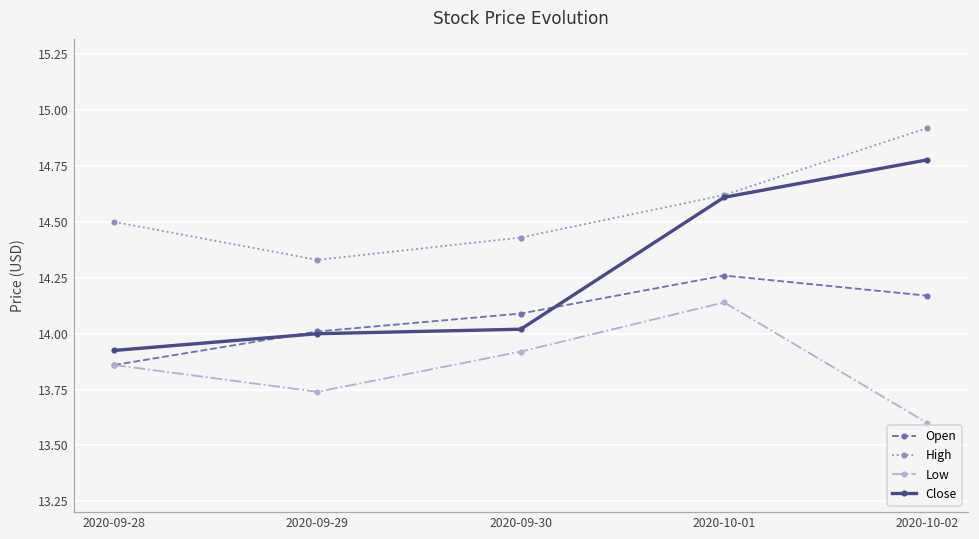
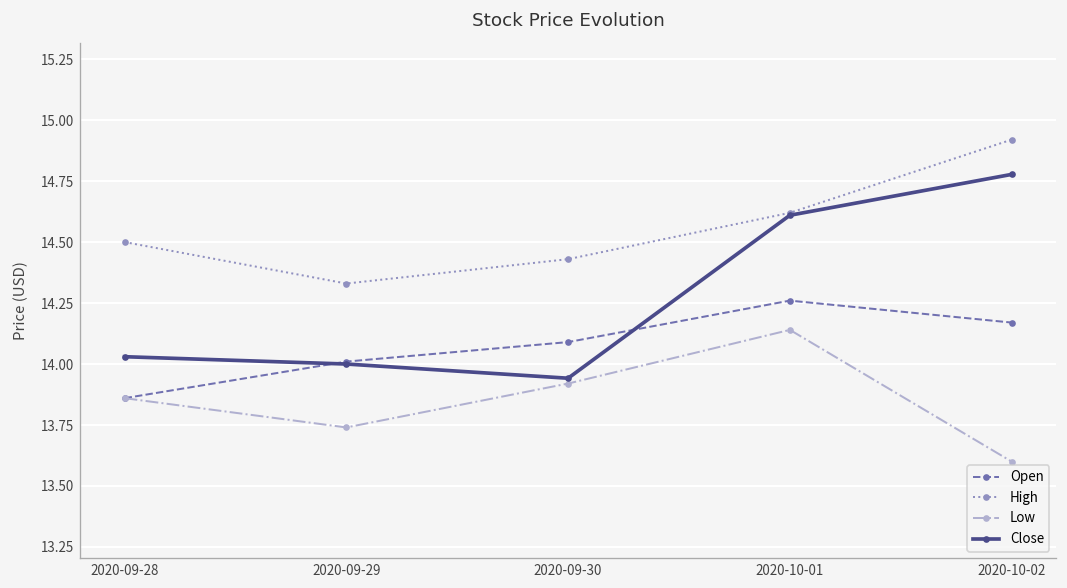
  {
    "Close": {
-     "2020-09-28": 13.93,
-     "2020-09-30": 14.02,
+     "2020-09-28": 14.03,
+     "2020-09-30": 13.94,
      "2020-10-02": 14.78
    }
  }
